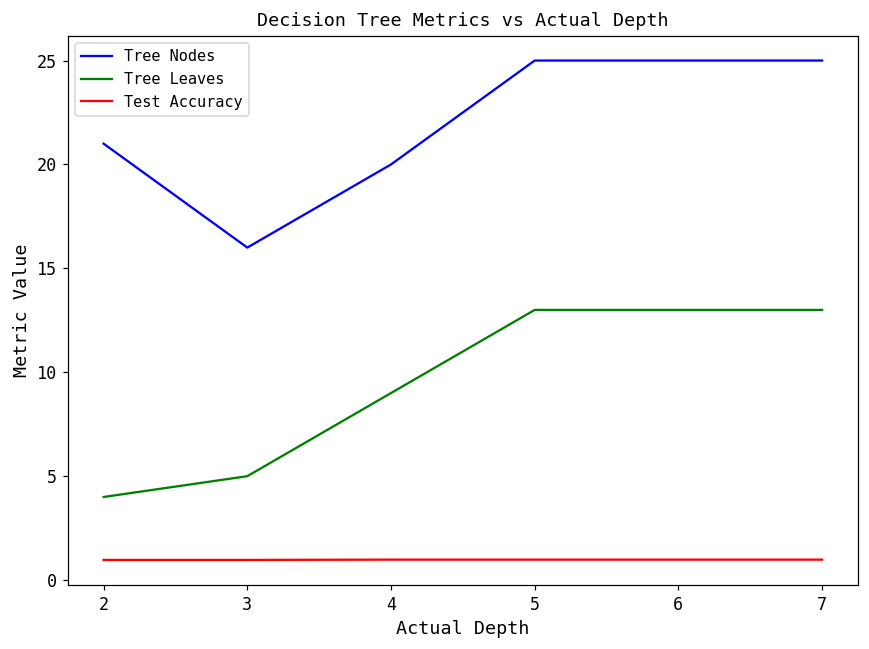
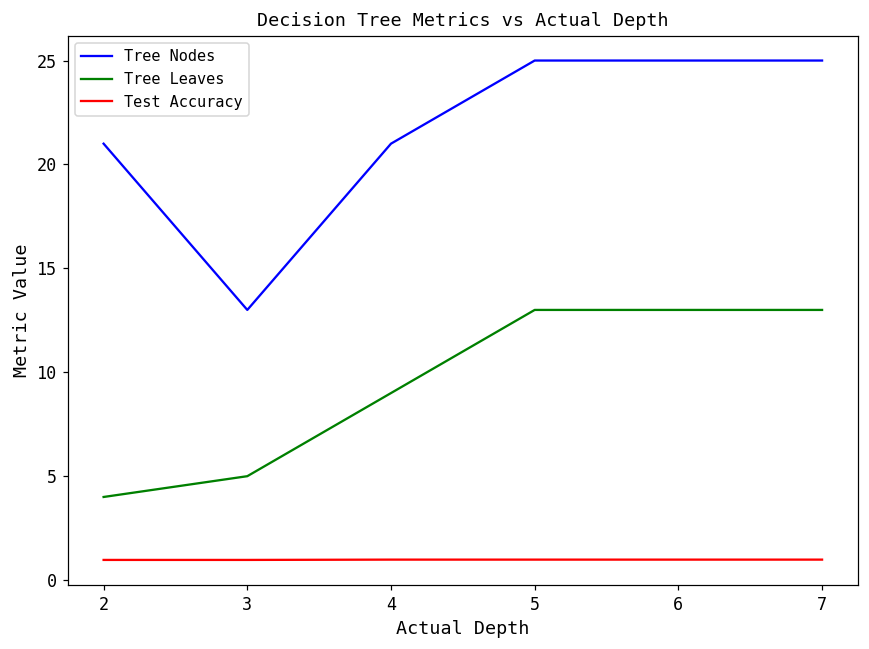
  {
    "Tree Nodes": {
      "2": 21,
-     "3": 16,
-     "4": 20,
+     "3": 13,
+     "4": 21,
      "5": 25,
      "6": 25,
      "7": 25
    },
    "Tree Leaves": {
      "2": 4,
      "3": 5,
      "4": 9,
      "5": 13,
      "6": 13,
      "7": 13
    },
    "Test Accuracy": {
      "2": 1,
      "3": 1,
      "4": 1,
      "5": 1,
      "6": 1,
      "7": 1
    }
  }
